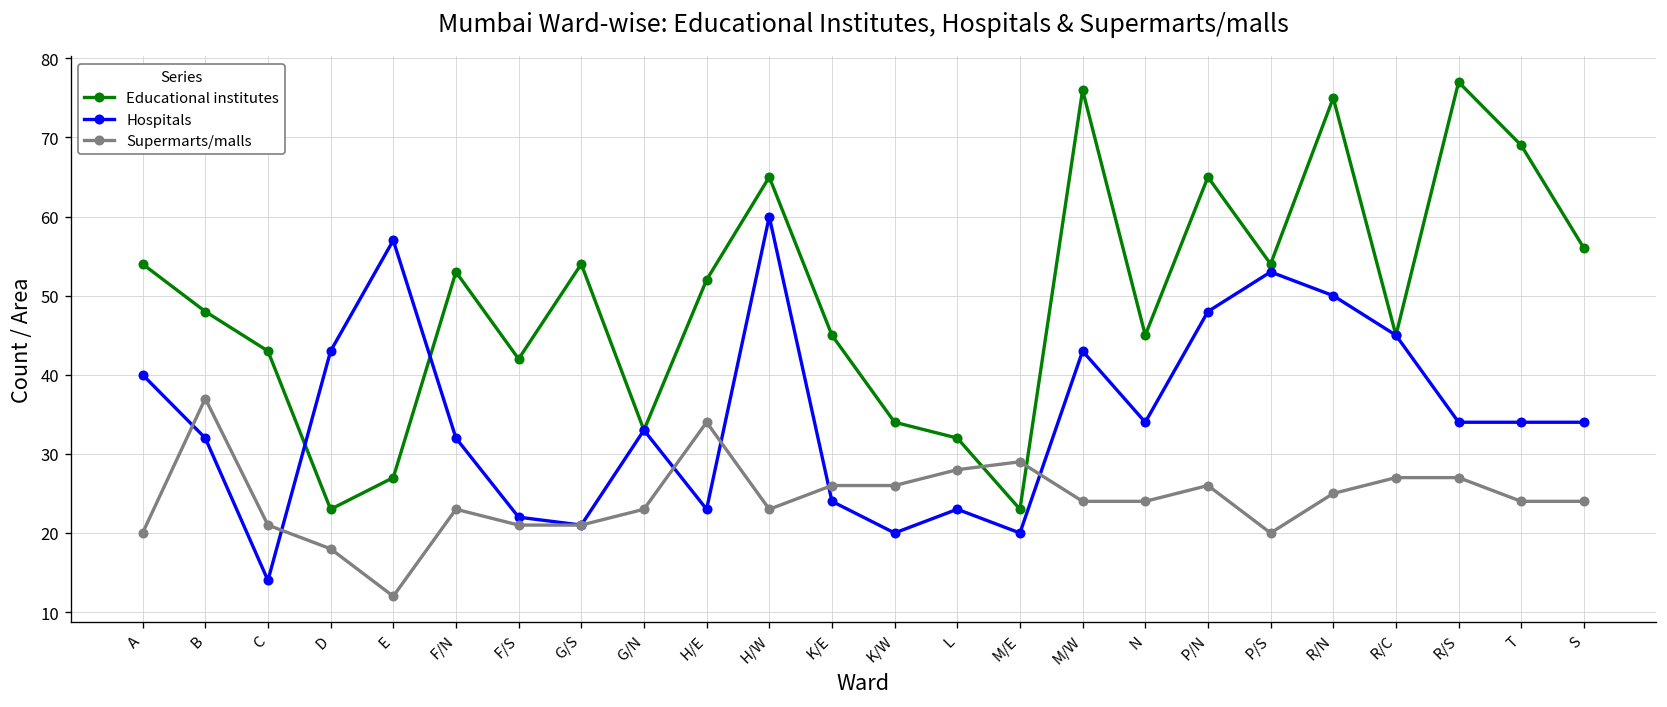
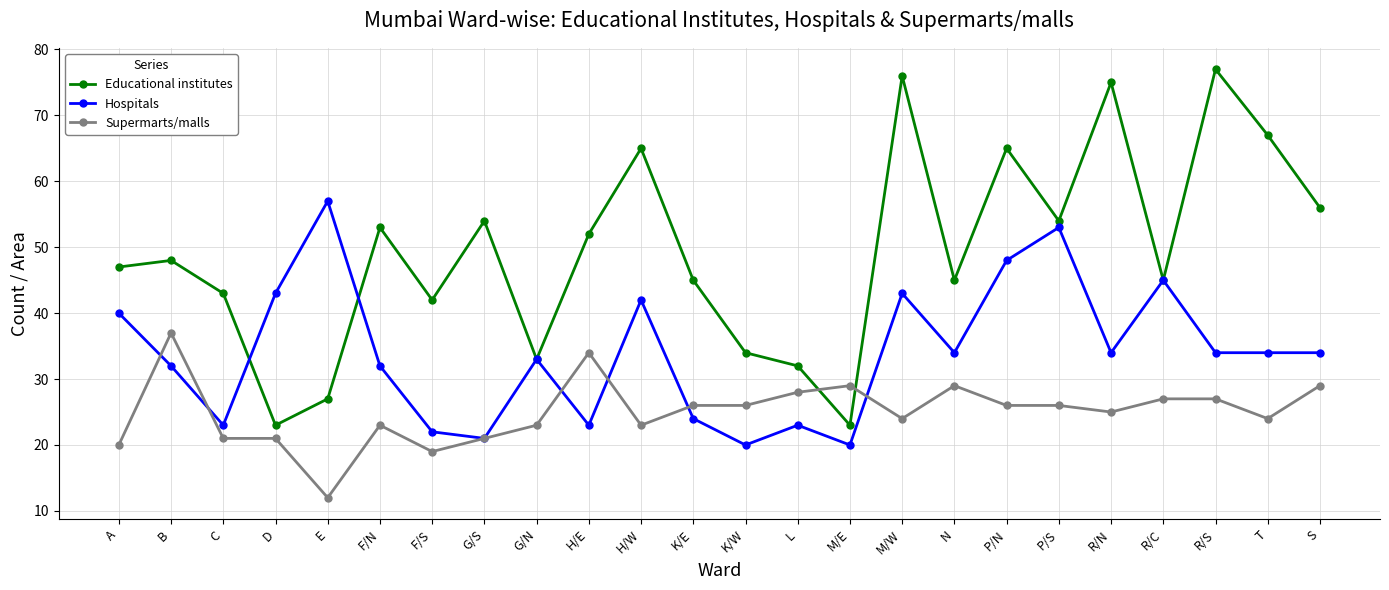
  {
    "Educational institutes": {
-     "A": 54,
+     "A": 47,
      "B": 48,
      "C": 43,
      "D": 23,
      "E": 27,
      "F/N": 53,
      "F/S": 42,
      "G/S": 54,
      "H/E": 52,
      "H/W": 65,
      "K/E": 45,
      "K/W": 34,
      "L": 32,
      "M/E": 23,
      "M/W": 76,
      "N": 45,
      "P/N": 65,
      "P/S": 54,
      "R/N": 75,
      "R/S": 77,
-     "T": 69,
+     "T": 67,
      "S": 56
    },
    "Hospitals": {
      "A": 40,
      "B": 32,
-     "C": 14,
+     "C": 23,
      "D": 43,
      "E": 57,
      "F/N": 32,
      "F/S": 22,
      "H/E": 23,
-     "H/W": 60,
+     "H/W": 42,
      "K/E": 24,
      "K/W": 20,
      "L": 23,
      "M/E": 20,
      "M/W": 43,
      "N": 34,
      "P/N": 48,
      "P/S": 53,
-     "R/N": 50,
+     "R/N": 34,
      "R/S": 34,
      "T": 34,
      "S": 34
    },
    "Supermarts/malls": {
      "A": 20,
      "B": 37,
      "C": 21,
-     "D": 18,
+     "D": 21,
      "E": 12,
      "F/N": 23,
-     "F/S": 21,
+     "F/S": 19,
      "G/N": 23,
      "H/E": 34,
      "H/W": 23,
      "K/E": 26,
      "K/W": 26,
      "L": 28,
      "M/E": 29,
      "M/W": 24,
-     "N": 24,
+     "N": 29,
      "P/N": 26,
-     "P/S": 20,
+     "P/S": 26,
      "R/N": 25,
      "R/C": 27,
      "R/S": 27,
      "T": 24,
-     "S": 24
+     "S": 29
    }
  }
